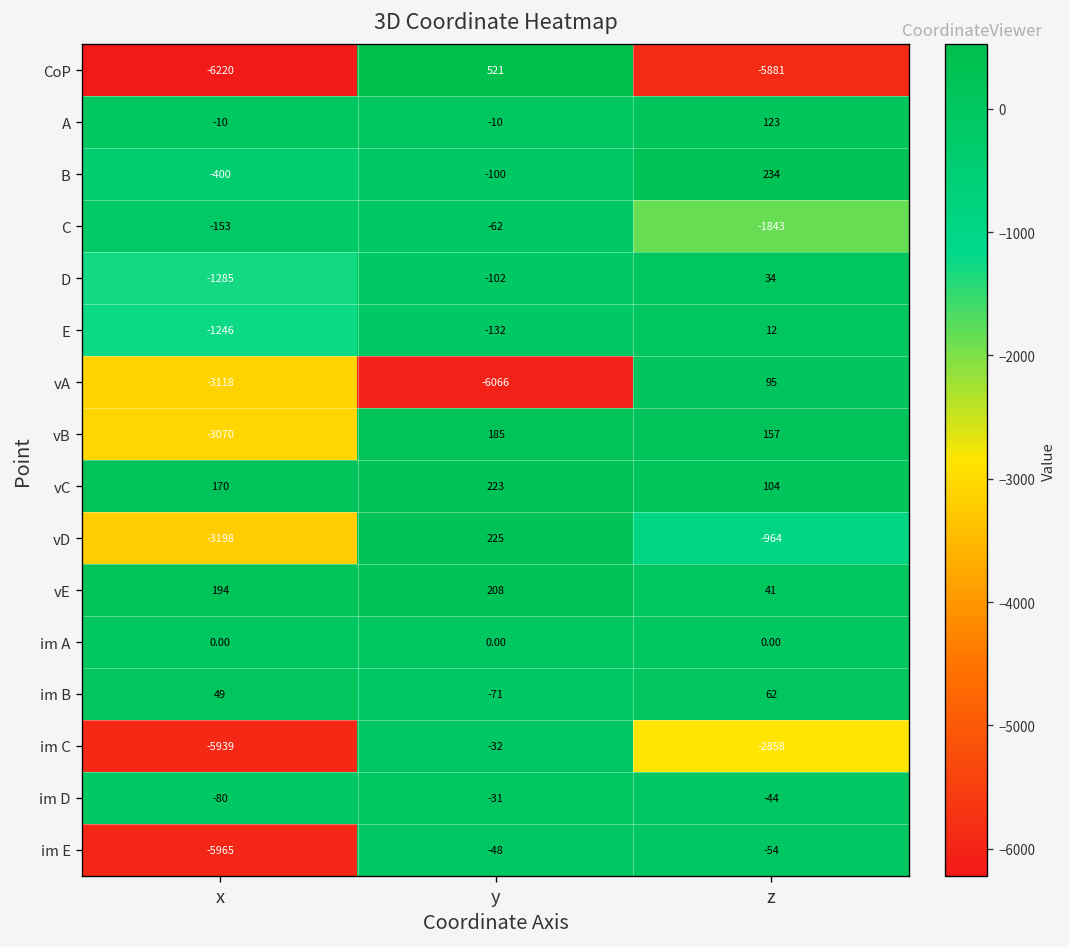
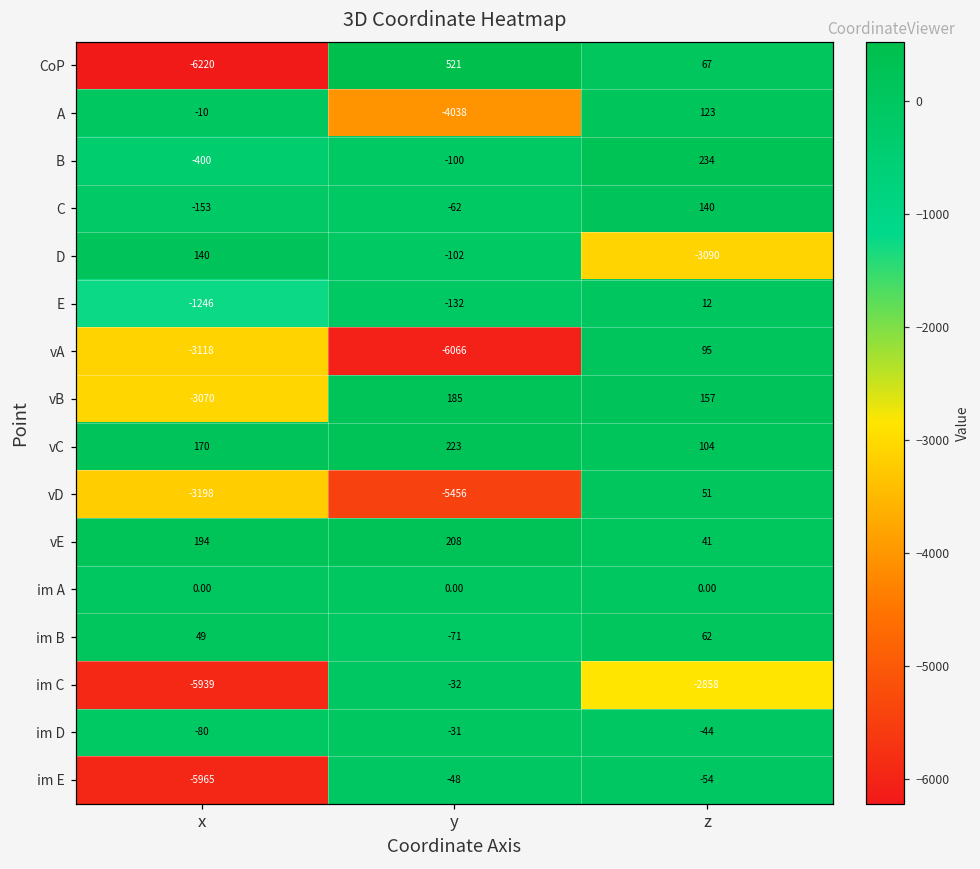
  {
    "CoP": {
      "x": -6220,
      "y": 521,
-     "z": -5881
+     "z": 67
    },
    "A": {
      "x": -10,
-     "y": -10,
+     "y": -4038,
      "z": 123
    },
    "B": {
      "x": -400,
      "y": -100,
      "z": 234
    },
    "C": {
      "x": -153,
      "y": -62,
-     "z": -1843
+     "z": 140
    },
    "D": {
-     "x": -1285,
+     "x": 140,
      "y": -102,
-     "z": 34
+     "z": -3090
    },
    "E": {
      "x": -1246,
      "y": -132,
      "z": 12
    },
    "vA": {
      "x": -3118,
      "y": -6066,
      "z": 95
    },
    "vB": {
      "x": -3070,
      "y": 185,
      "z": 157
    },
    "vC": {
      "x": 170,
      "y": 223,
      "z": 104
    },
    "vD": {
      "x": -3198,
-     "y": 225,
-     "z": -964
+     "y": -5456,
+     "z": 51
    },
    "vE": {
      "x": 194,
      "y": 208,
      "z": 41
    },
    "im A": {
      "x": 0.00,
      "y": 0.00,
      "z": 0.00
    },
    "im B": {
      "x": 49,
      "y": -71,
      "z": 62
    },
    "im C": {
      "x": -5939,
      "y": -32,
      "z": -2858
    },
    "im D": {
      "x": -80,
      "y": -31,
      "z": -44
    },
    "im E": {
      "x": -5965,
      "y": -48,
      "z": -54
    }
  }
